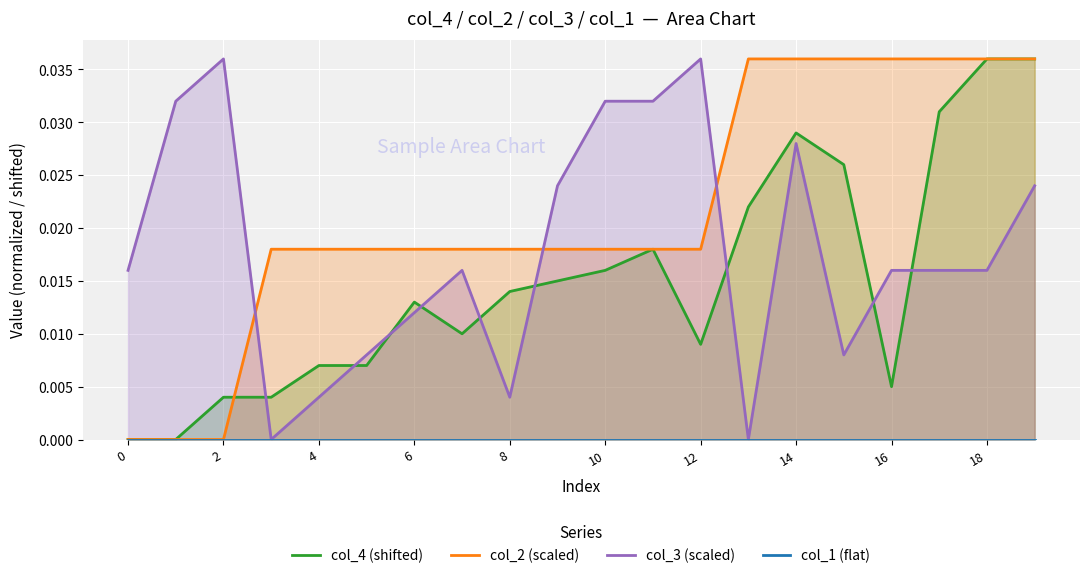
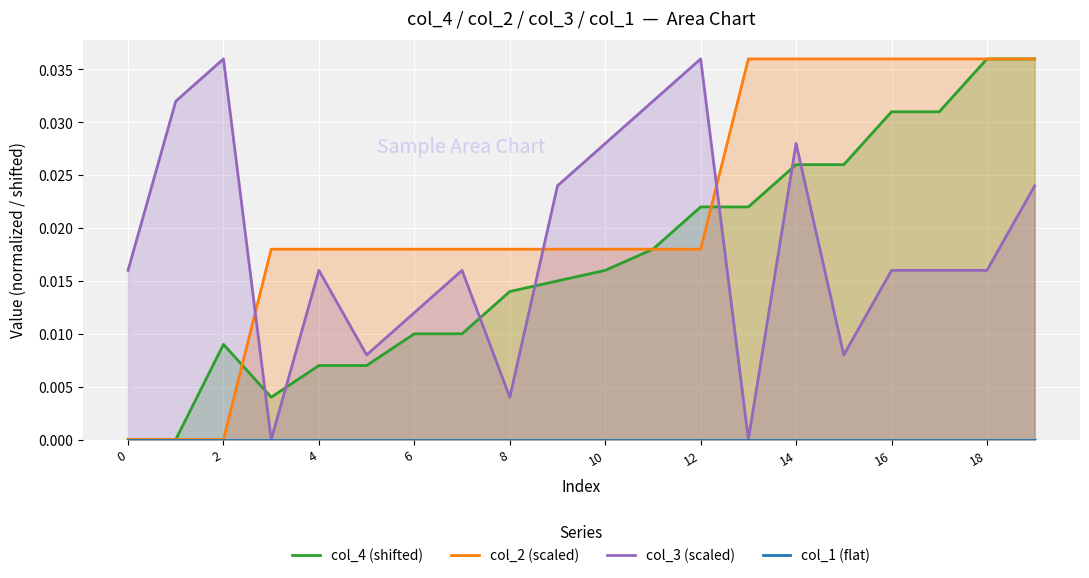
  {
    "col_4 (shifted)": {
-     "2": 0.0040,
+     "2": 0.0090,
      "4": 0.0070,
-     "6": 0.0130,
+     "6": 0.0100,
      "8": 0.0140,
      "10": 0.0160,
-     "12": 0.0090,
-     "14": 0.0290,
-     "16": 0.0050
+     "12": 0.0220,
+     "14": 0.0260,
+     "16": 0.0310
    },
    "col_2 (scaled)": {
      "4": 0.0180,
      "6": 0.0180,
      "8": 0.0180,
      "10": 0.0180,
      "12": 0.0180,
      "14": 0.0360,
      "16": 0.0360
    },
    "col_3 (scaled)": {
      "0": 0.0160,
      "2": 0.0360,
-     "4": 0.0040,
+     "4": 0.0160,
      "6": 0.0120,
      "8": 0.0040,
-     "10": 0.0320,
+     "10": 0.0280,
      "12": 0.0360,
      "14": 0.0280,
      "16": 0.0160,
      "18": 0.0160
    },
    "col_1 (flat)": {
      "4": 0.0000,
      "6": 0.0000,
      "8": 0.0000,
      "10": 0.0000,
      "12": 0.0000,
      "14": 0.0000,
      "16": 0.0000,
      "18": 0.0000
    }
  }
